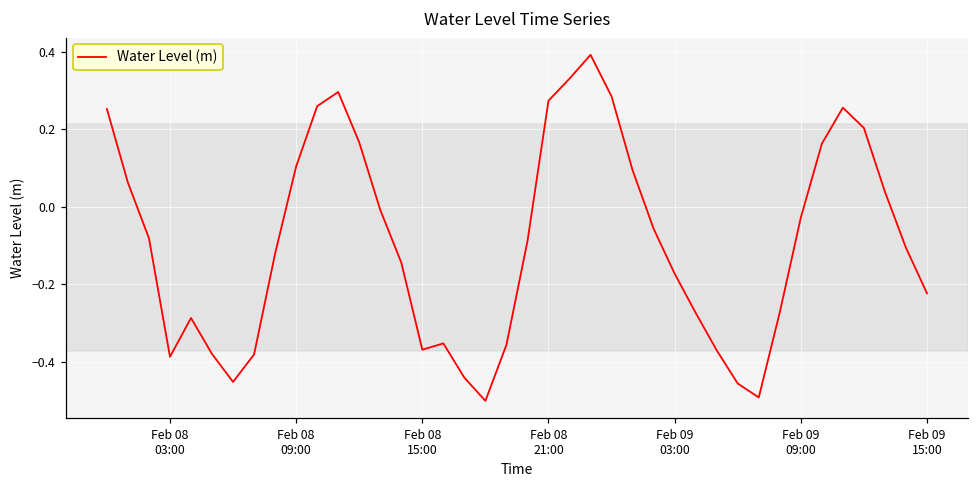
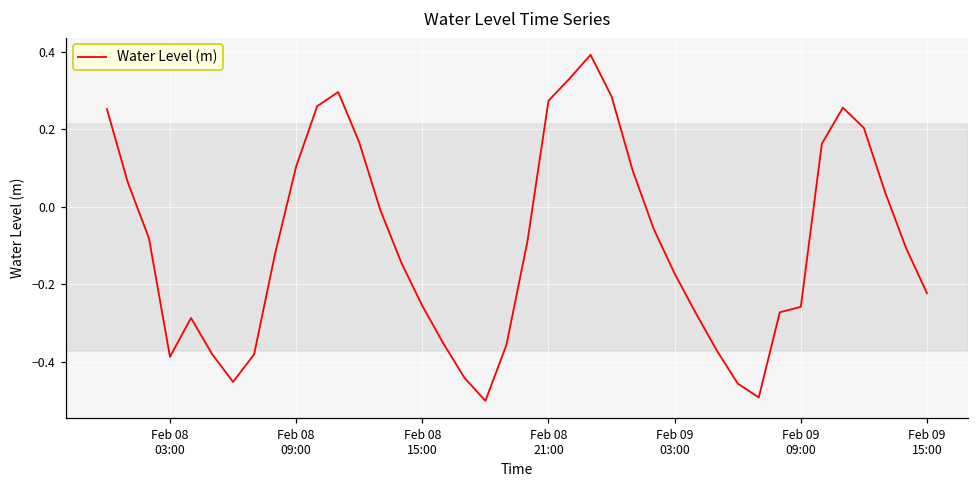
  {
    "Feb 08 03:00": -0.39,
    "Feb 08 09:00": 0.10,
-   "Feb 08 15:00": -0.37,
+   "Feb 08 15:00": -0.26,
    "Feb 08 21:00": 0.27,
    "Feb 09 03:00": -0.17,
-   "Feb 09 09:00": -0.03,
+   "Feb 09 09:00": -0.26,
    "Feb 09 15:00": -0.22
  }
